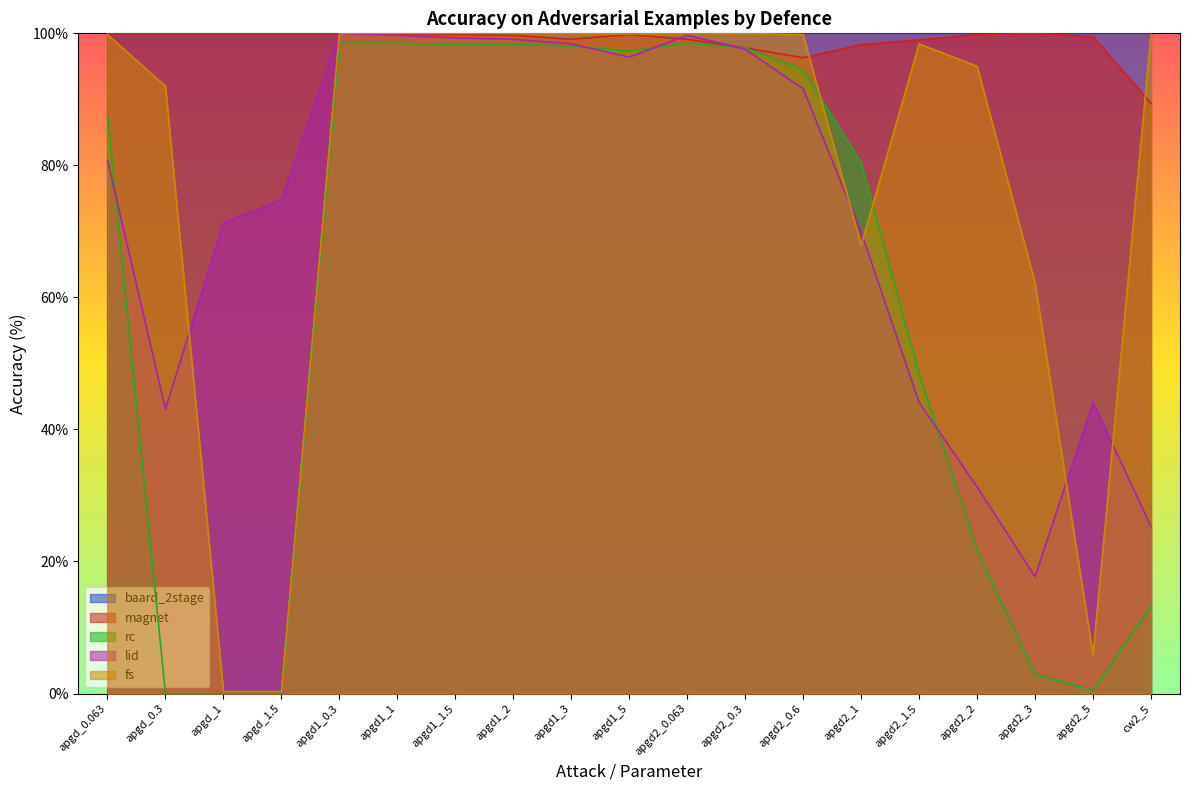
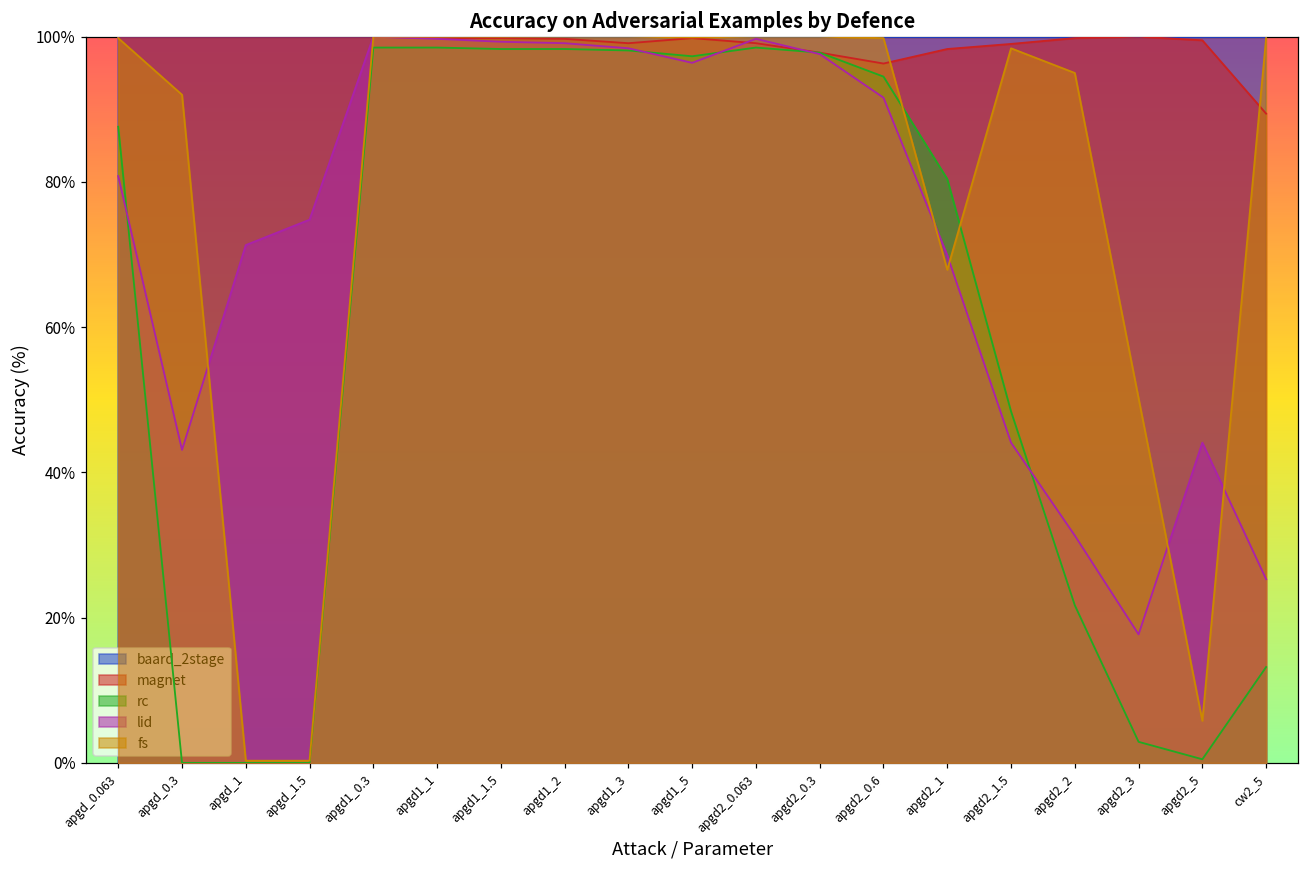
  {
    "baard_2stage": {
      "apgd2_1": "100%",
      "apgd2_1.5": "100%",
      "apgd2_5": "100%"
    },
    "magnet": {
      "apgd1_3": "99%",
      "apgd2_0.063": "99%",
      "apgd2_0.6": "96%",
      "apgd2_1": "98%",
      "apgd2_1.5": "99%",
      "apgd2_5": "100%",
      "cw2_5": "89%"
    },
    "rc": {
      "apgd_0.063": "88%",
      "apgd_0.3": "0%",
      "apgd1_0.3": "99%",
      "apgd1_1": "99%",
      "apgd1_1.5": "98%",
      "apgd1_2": "98%",
      "apgd1_5": "97%",
      "apgd2_0.063": "99%",
      "apgd2_0.6": "95%",
      "apgd2_1": "80%",
      "apgd2_1.5": "48%",
      "apgd2_2": "22%",
      "apgd2_3": "3%",
      "apgd2_5": "1%",
      "cw2_5": "13%"
    },
    "lid": {
      "apgd_0.063": "81%",
      "apgd_0.3": "43%",
      "apgd_1": "71%",
      "apgd_1.5": "75%",
      "apgd1_1.5": "99%",
      "apgd1_2": "99%",
      "apgd1_5": "96%",
      "apgd2_0.6": "92%",
      "apgd2_1": "70%",
      "apgd2_1.5": "44%",
      "apgd2_2": "31%",
      "apgd2_3": "18%",
      "apgd2_5": "44%",
      "cw2_5": "25%"
    },
    "fs": {
      "apgd_0.3": "92%",
      "apgd2_1": "68%",
      "apgd2_1.5": "98%",
      "apgd2_2": "95%",
-     "apgd2_3": "62%",
+     "apgd2_3": "50%",
      "apgd2_5": "6%"
    }
  }
